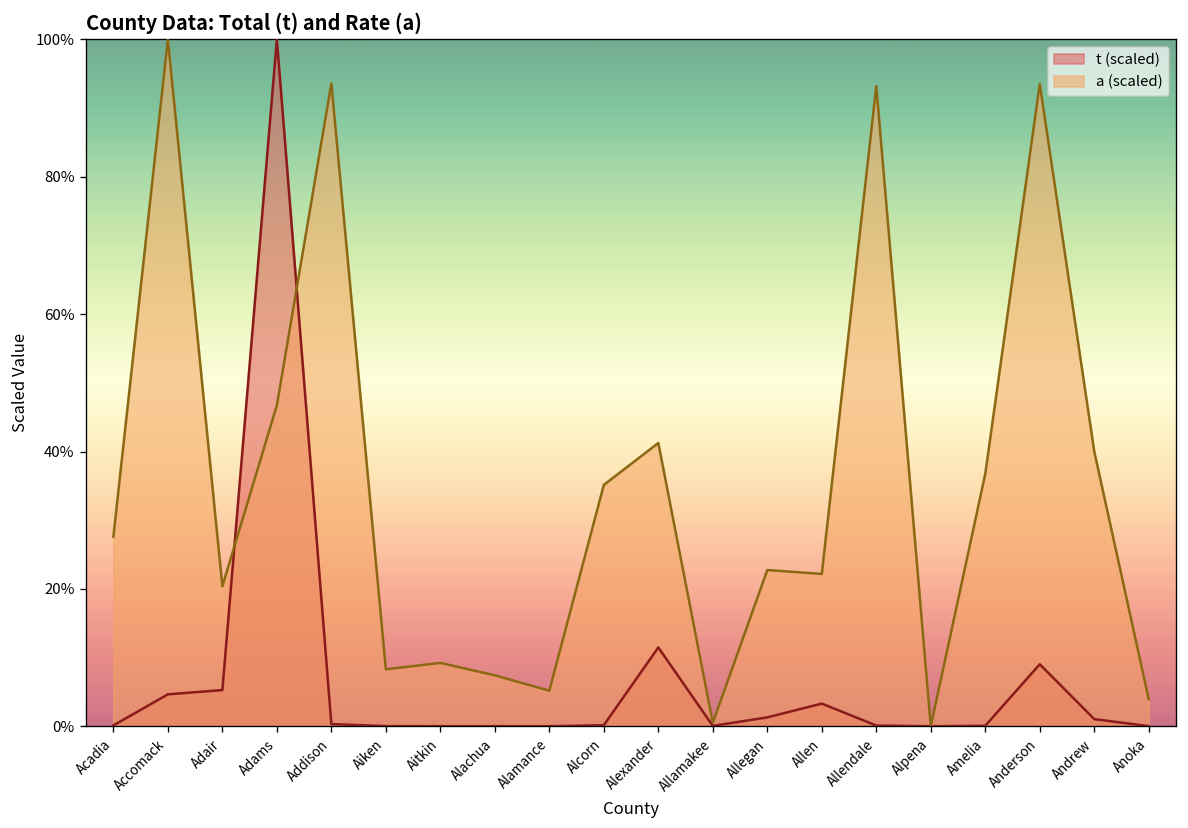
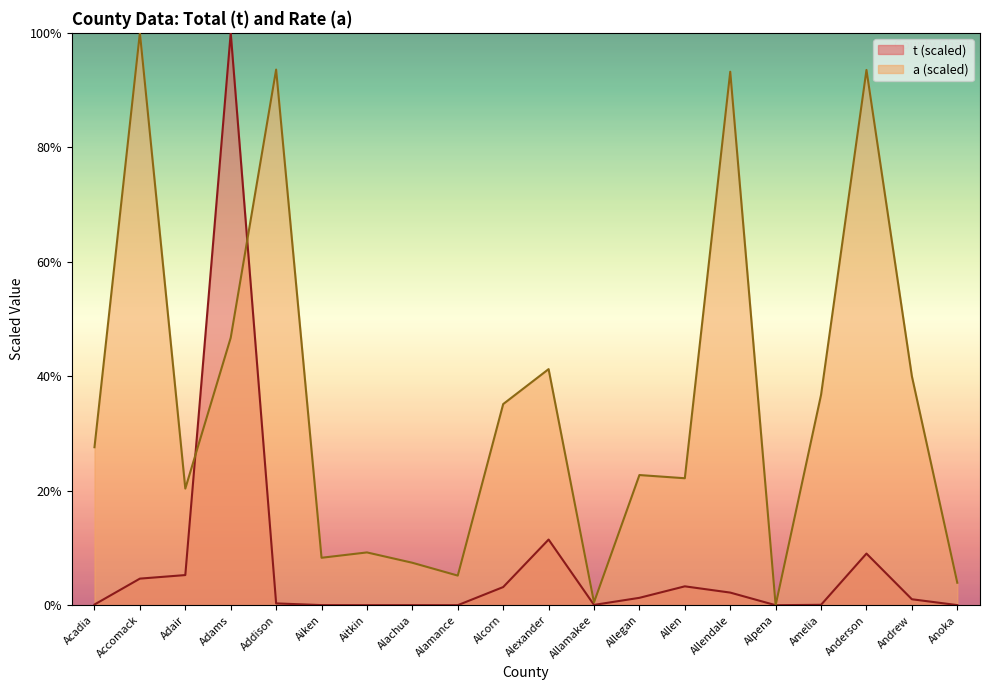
  {
    "t (scaled)": {
      "Acadia": "0%",
      "Accomack": "5%",
      "Adair": "5%",
      "Adams": "100%",
      "Addison": "0%",
      "Aiken": "0%",
      "Aitkin": "0%",
      "Alachua": "0%",
      "Alamance": "0%",
-     "Alcorn": "0%",
+     "Alcorn": "3%",
      "Alexander": "11%",
      "Allamakee": "0%",
      "Allegan": "1%",
      "Allen": "3%",
-     "Allendale": "0%",
+     "Allendale": "2%",
      "Amelia": "0%",
      "Anderson": "9%",
      "Andrew": "1%",
      "Anoka": "0%"
    },
    "a (scaled)": {
      "Acadia": "28%",
      "Accomack": "100%",
      "Adair": "20%",
      "Adams": "47%",
      "Addison": "94%",
      "Aiken": "8%",
      "Aitkin": "9%",
      "Alachua": "7%",
      "Alamance": "5%",
      "Alcorn": "35%",
      "Alexander": "41%",
      "Allamakee": "0%",
      "Allegan": "23%",
      "Allen": "22%",
      "Allendale": "93%",
      "Amelia": "37%",
      "Anderson": "94%",
      "Andrew": "40%",
      "Anoka": "4%"
    }
  }
